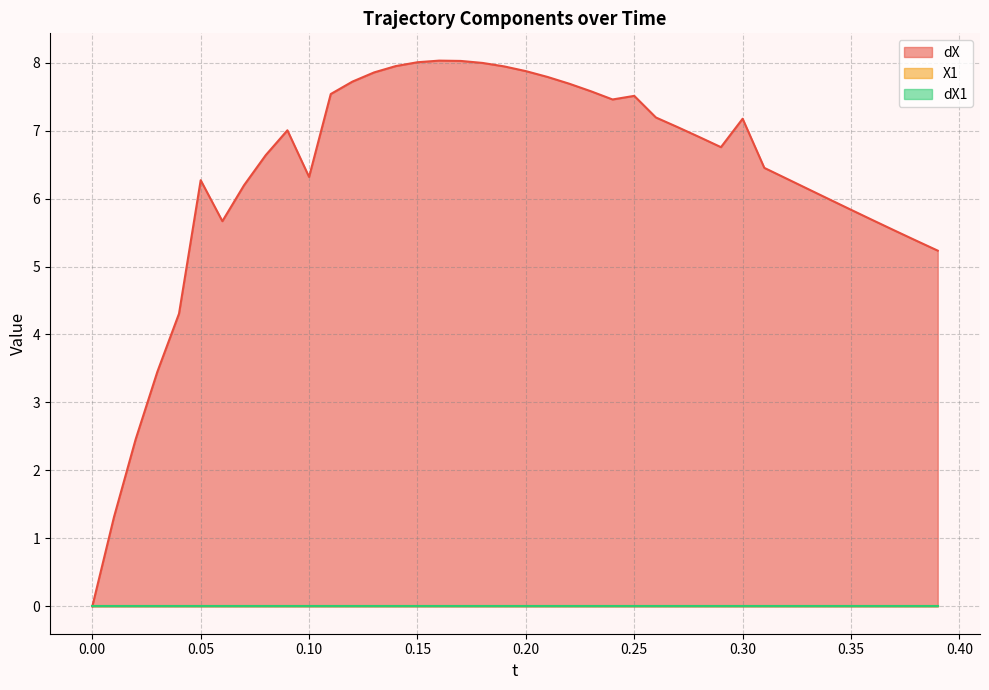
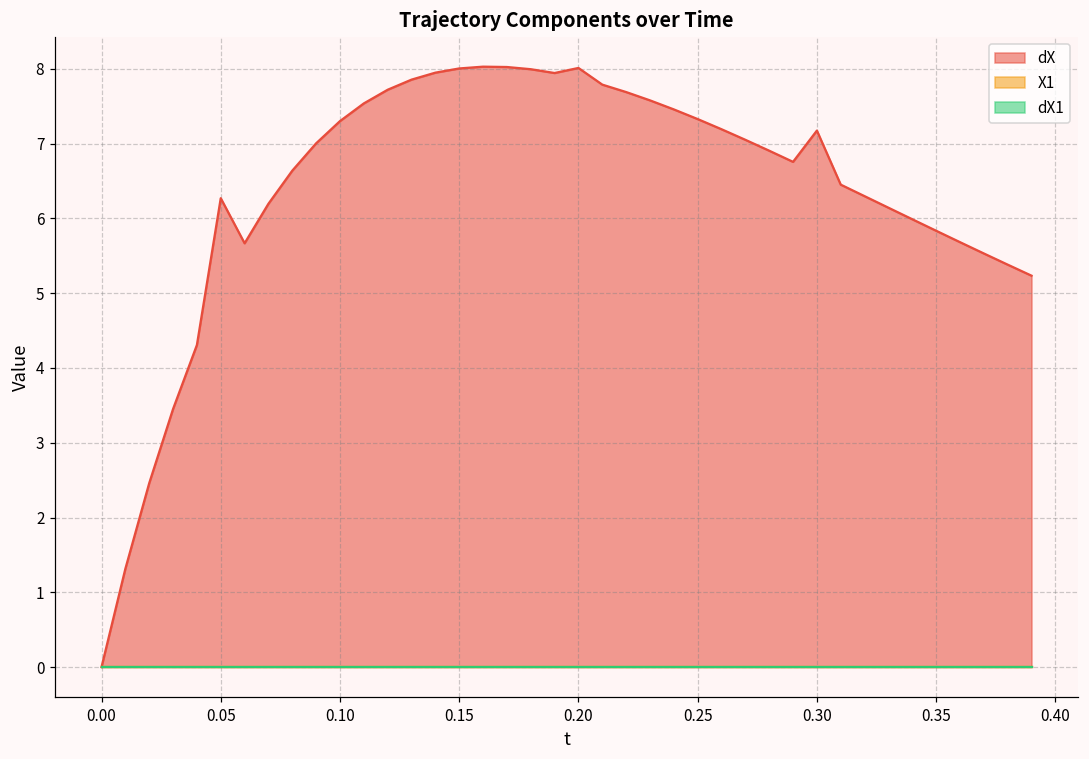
  {
    "dX": {
      "0.05": 6.3,
-     "0.10": 6.3,
+     "0.10": 7.3,
      "0.15": 8.0,
-     "0.20": 7.9,
-     "0.25": 7.5,
+     "0.20": 8.0,
+     "0.25": 7.3,
      "0.30": 7.2,
      "0.35": 5.8
    },
    "dX1": {
      "0.05": 0.0,
      "0.10": 0.0,
      "0.15": 0.0,
      "0.20": 0.0,
      "0.25": 0.0,
      "0.30": 0.0,
      "0.35": 0.0
    }
  }
